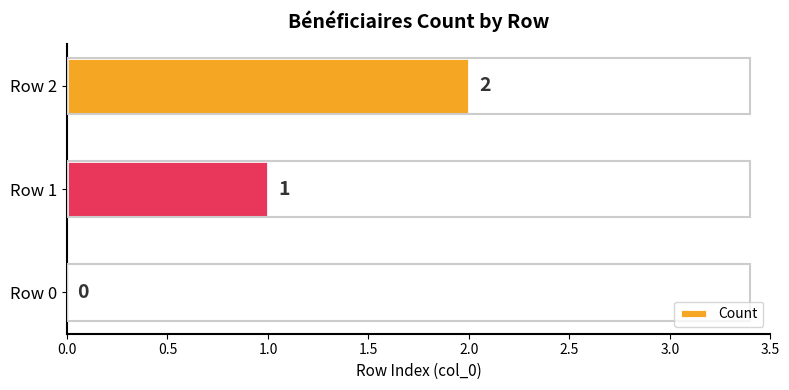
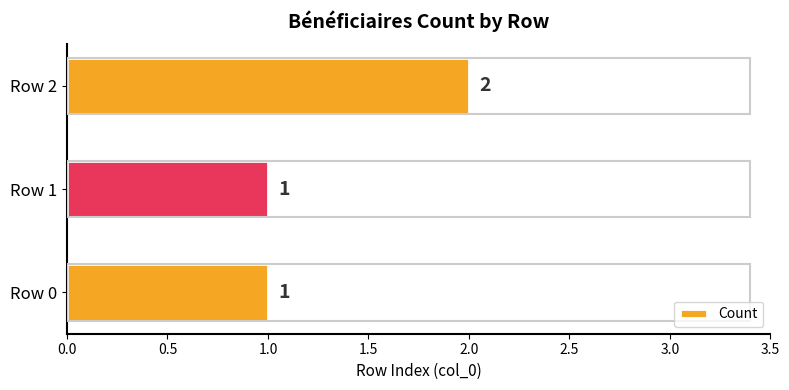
  {
    "Row 2": 2,
    "Row 1": 1,
-   "Row 0": 0
+   "Row 0": 1
  }
